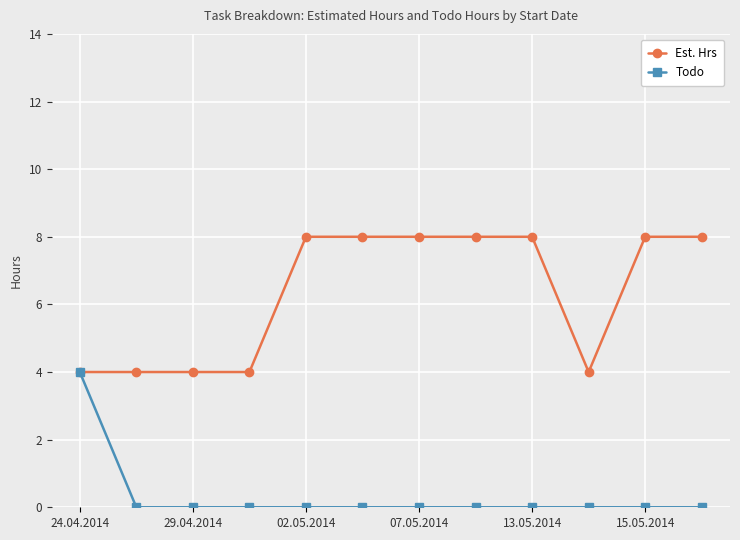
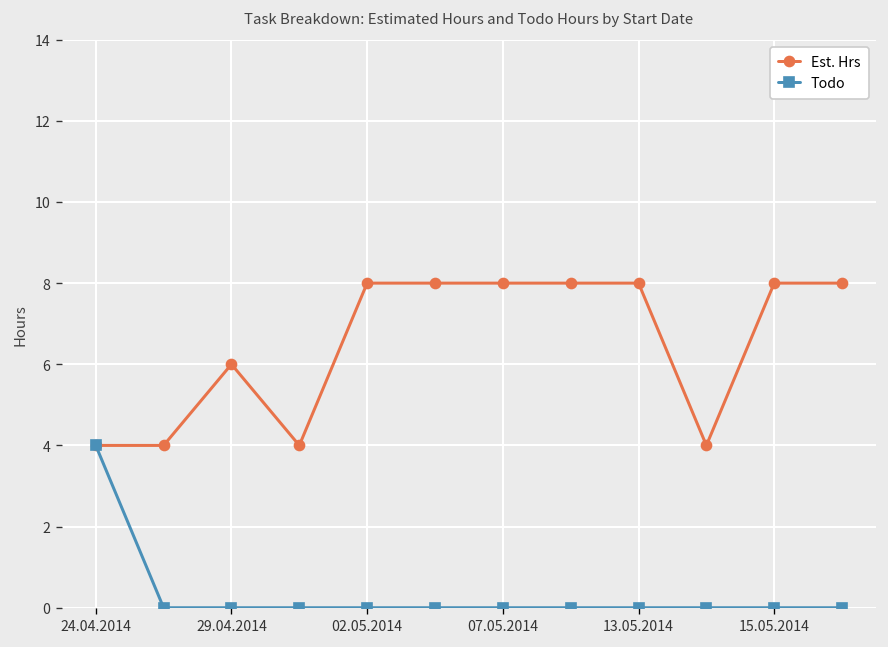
  {
    "Est. Hrs": {
-     "29.04.2014": 4,
+     "29.04.2014": 6,
      "02.05.2014": 8,
      "07.05.2014": 8,
      "13.05.2014": 8,
      "15.05.2014": 8
    },
    "Todo": {
      "29.04.2014": 0,
      "02.05.2014": 0,
      "07.05.2014": 0,
      "13.05.2014": 0,
      "15.05.2014": 0
    }
  }
